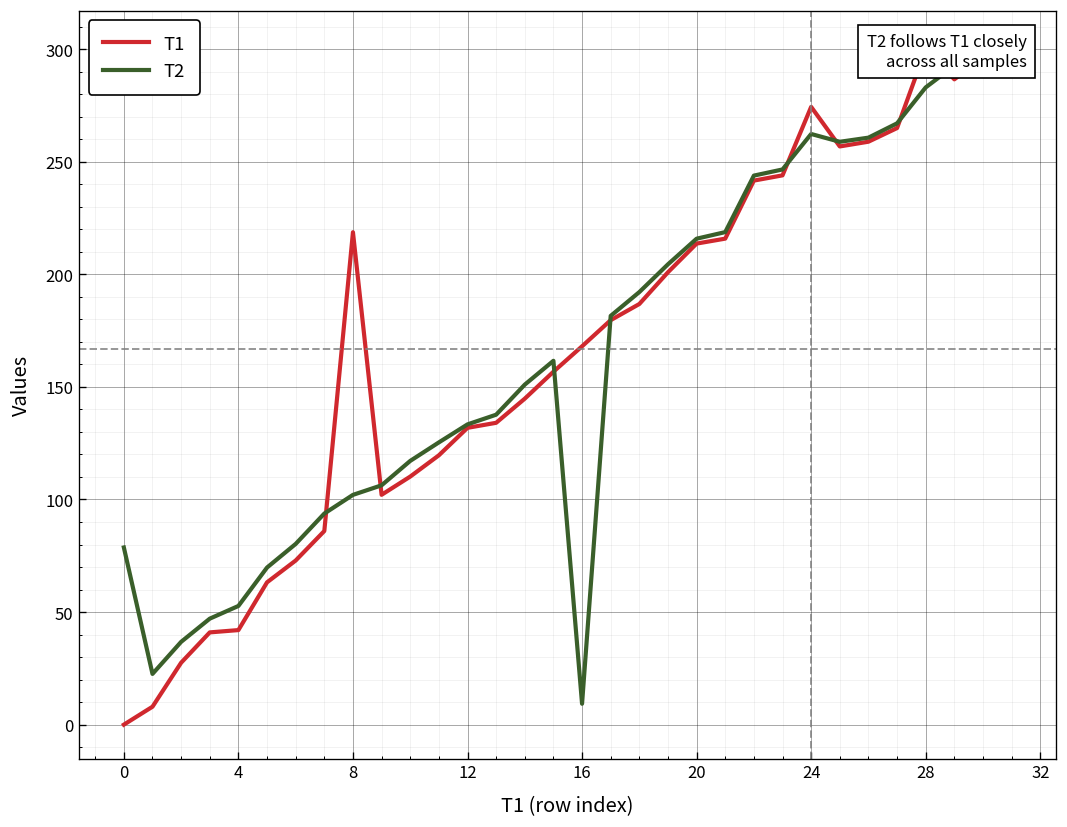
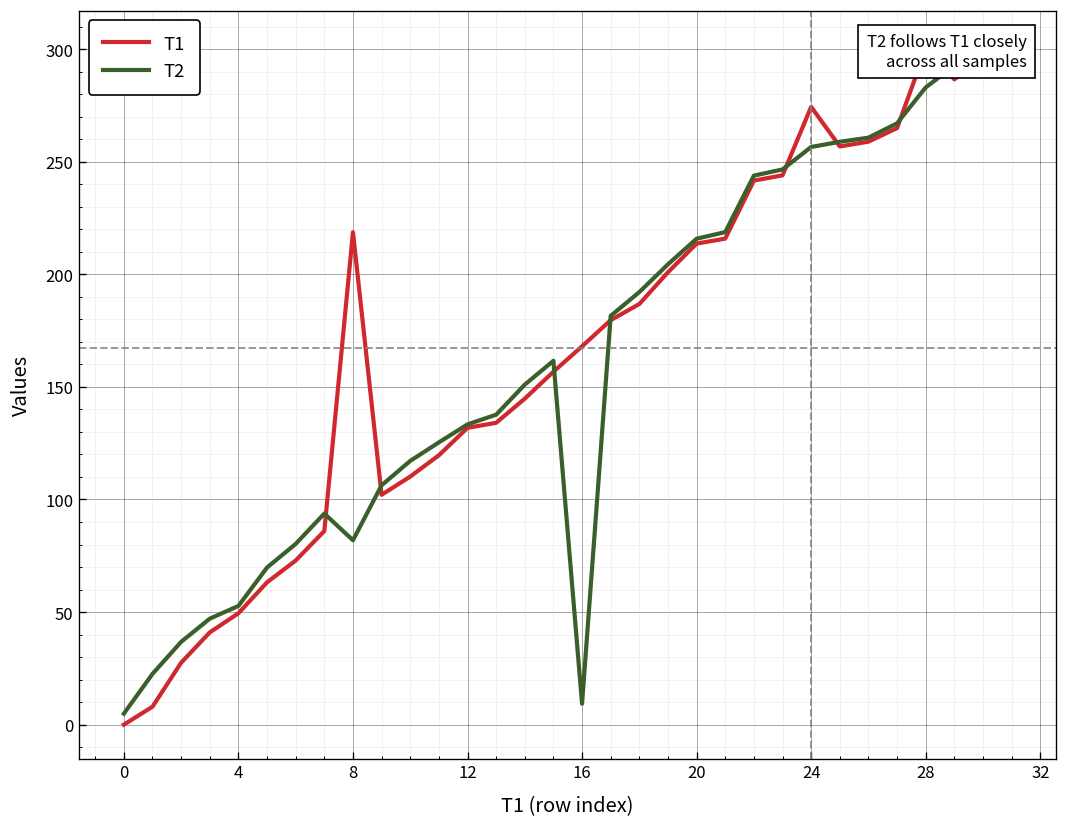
  {
    "T1": {
      "0": 0,
-     "4": 42,
+     "4": 49,
      "8": 219,
      "12": 132,
      "16": 168,
      "20": 214,
      "24": 274
    },
    "T2": {
-     "0": 79,
+     "0": 5,
      "4": 53,
-     "8": 102,
+     "8": 82,
      "12": 133,
      "16": 9,
      "20": 216,
-     "24": 262,
+     "24": 257,
      "28": 283
    }
  }
